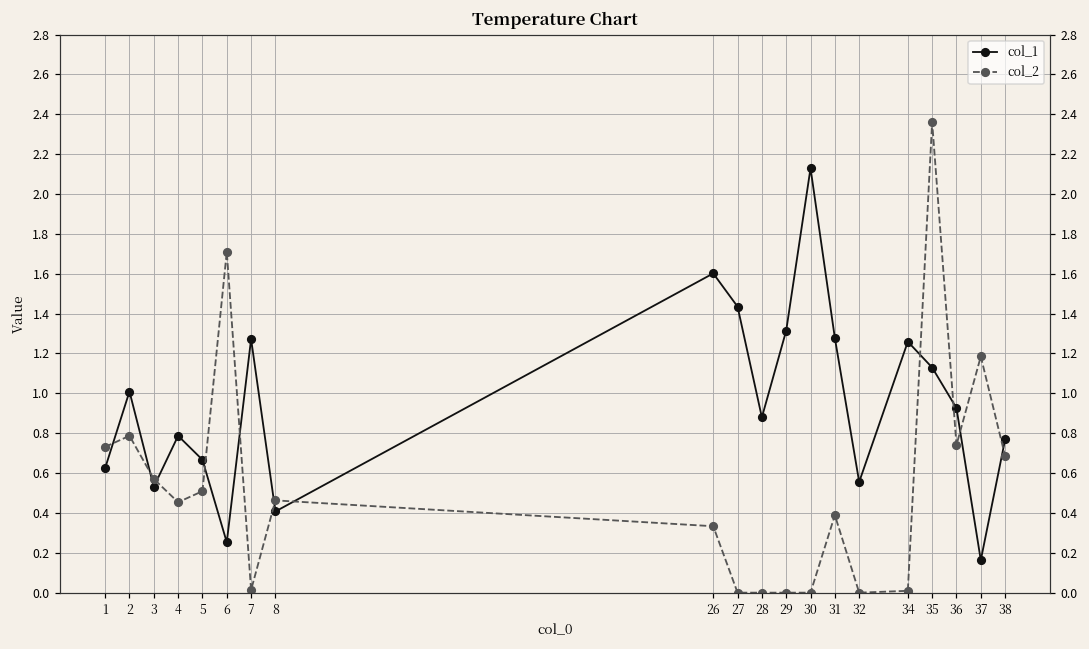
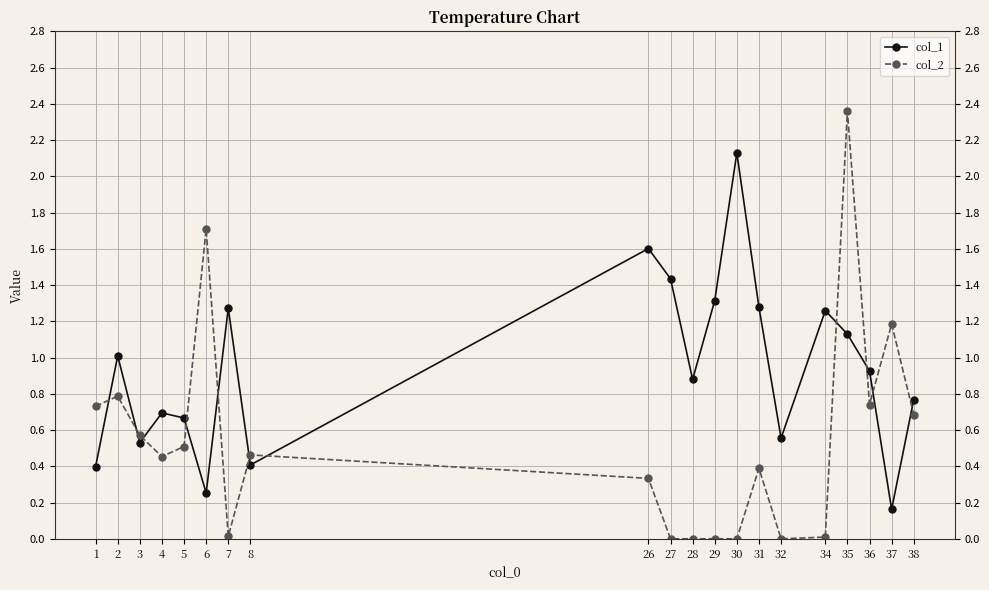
  {
    "col_1": {
-     "1": 0.63,
+     "1": 0.40,
      "2": 1.01,
      "3": 0.53,
-     "4": 0.79,
+     "4": 0.69,
      "5": 0.67,
      "6": 0.25,
      "7": 1.27,
      "8": 0.41,
      "26": 1.60,
      "27": 1.44,
      "28": 0.88,
      "29": 1.31,
      "30": 2.13,
      "31": 1.28,
      "32": 0.56,
      "34": 1.26,
      "35": 1.13,
      "36": 0.93,
      "37": 0.16,
      "38": 0.77
    },
    "col_2": {
      "1": 0.73,
      "2": 0.79,
      "3": 0.57,
      "4": 0.45,
      "5": 0.51,
      "6": 1.71,
      "7": 0.01,
      "8": 0.46,
      "26": 0.33,
      "27": 0.00,
      "28": 0.00,
      "29": 0.00,
      "30": 0.00,
      "31": 0.39,
      "32": 0.00,
      "34": 0.01,
      "35": 2.36,
      "36": 0.74,
      "37": 1.19,
      "38": 0.69
    }
  }
